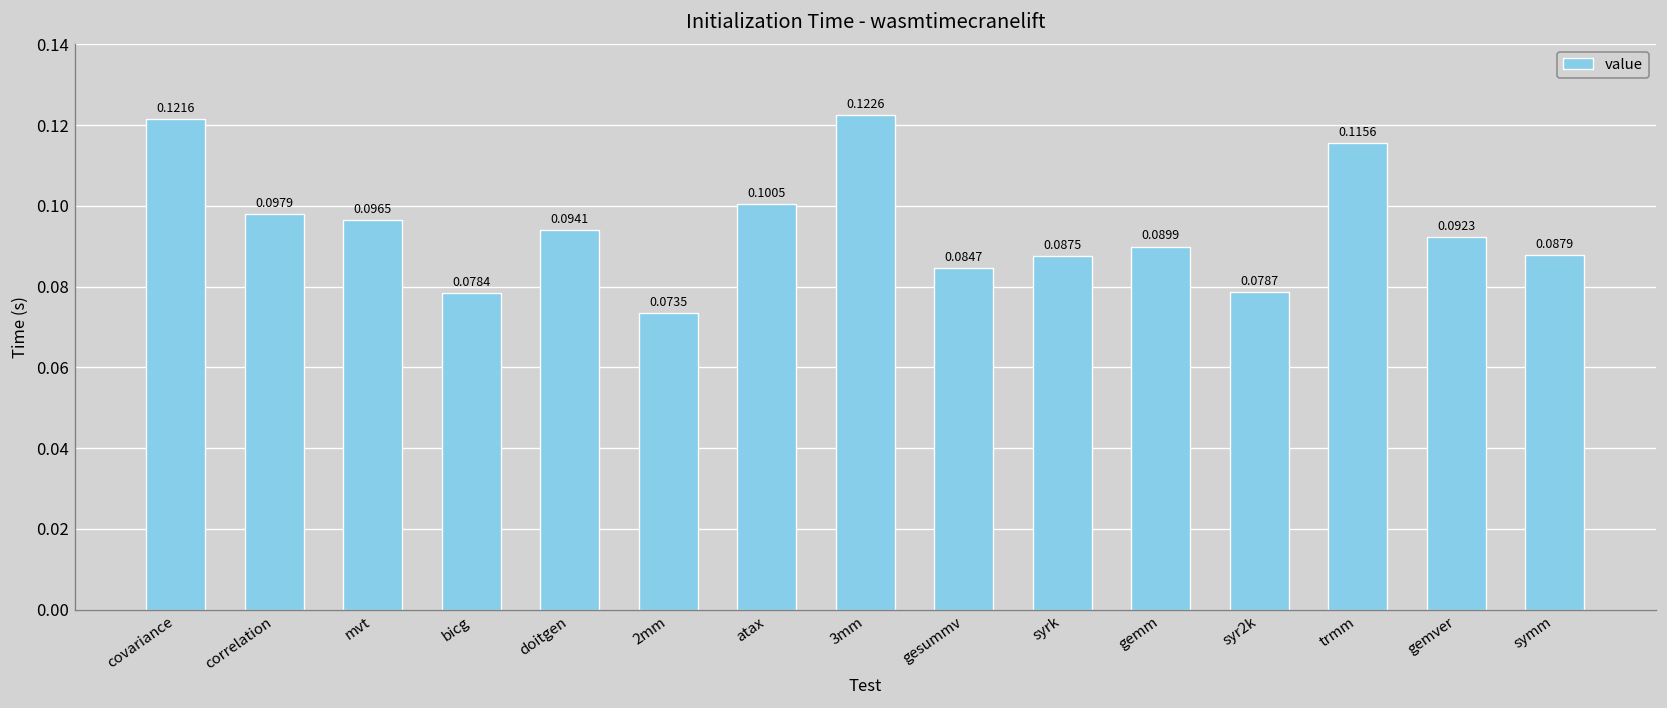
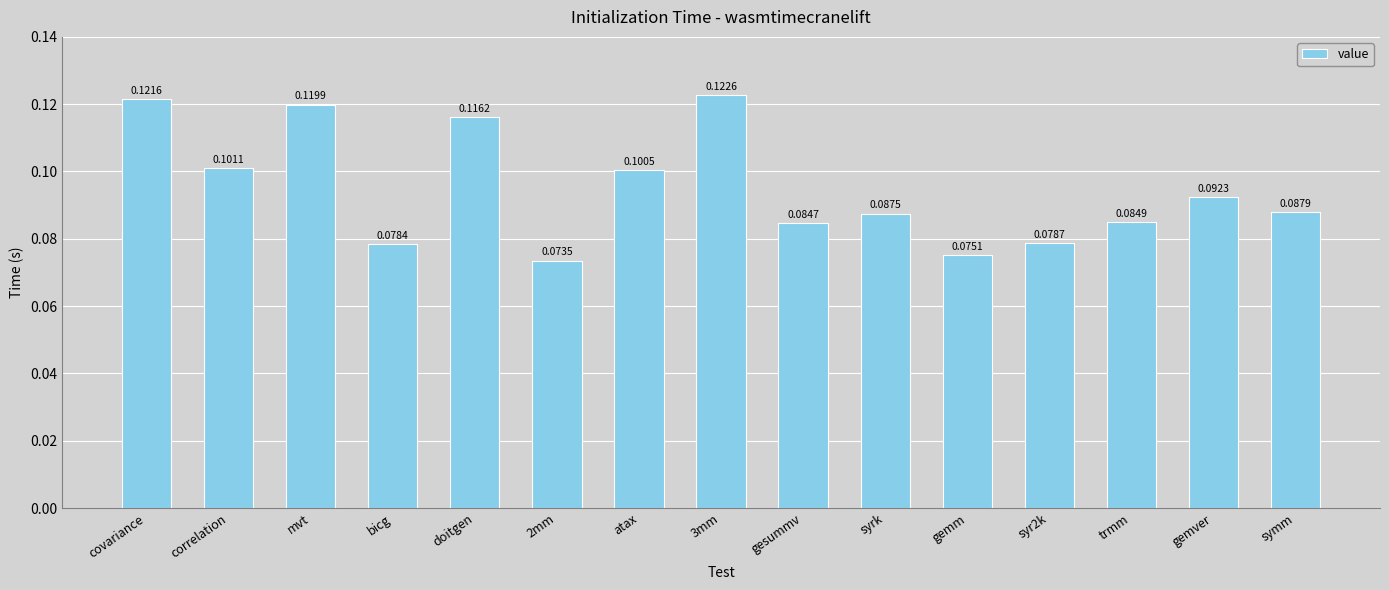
  {
    "covariance": 0.1216,
-   "correlation": 0.0979,
-   "mvt": 0.0965,
+   "correlation": 0.1011,
+   "mvt": 0.1199,
    "bicg": 0.0784,
-   "doitgen": 0.0941,
+   "doitgen": 0.1162,
    "2mm": 0.0735,
    "atax": 0.1005,
    "3mm": 0.1226,
    "gesummv": 0.0847,
    "syrk": 0.0875,
-   "gemm": 0.0899,
+   "gemm": 0.0751,
    "syr2k": 0.0787,
-   "trmm": 0.1156,
+   "trmm": 0.0849,
    "gemver": 0.0923,
    "symm": 0.0879
  }
